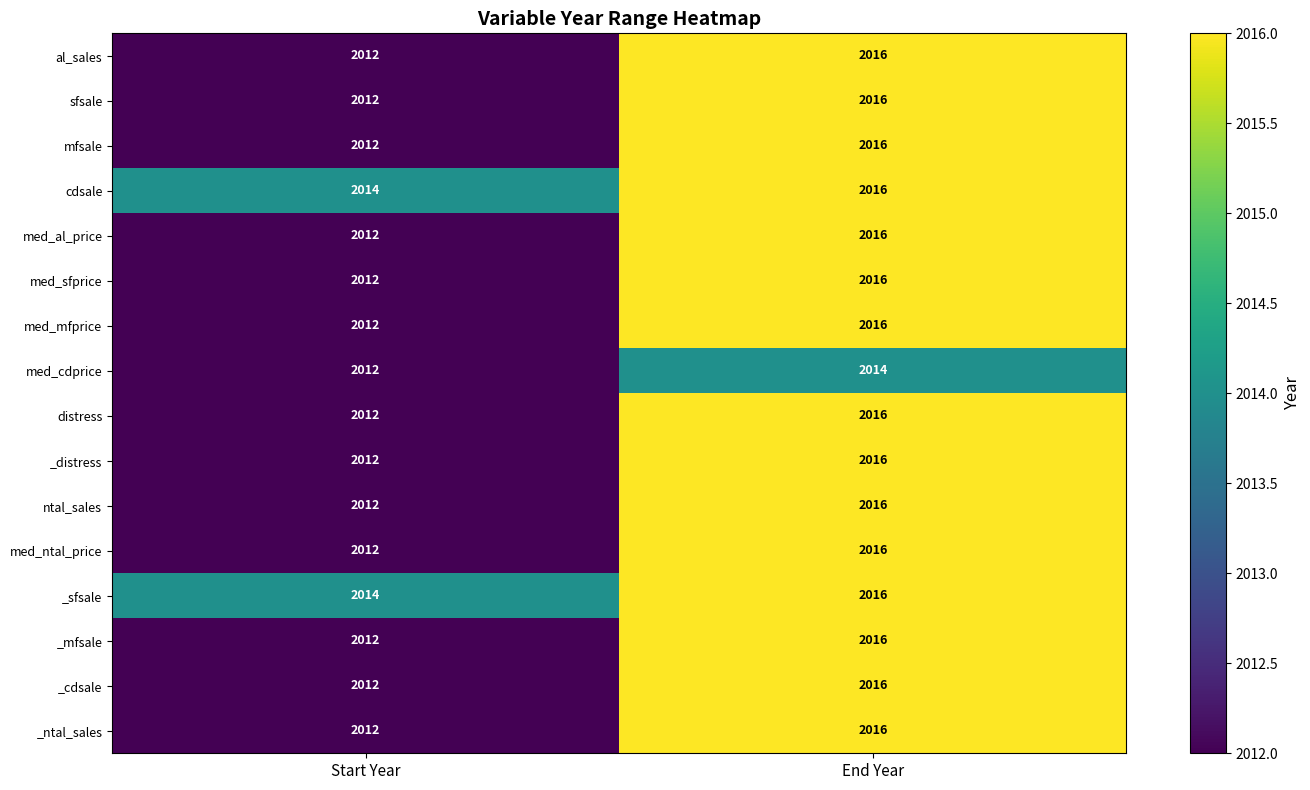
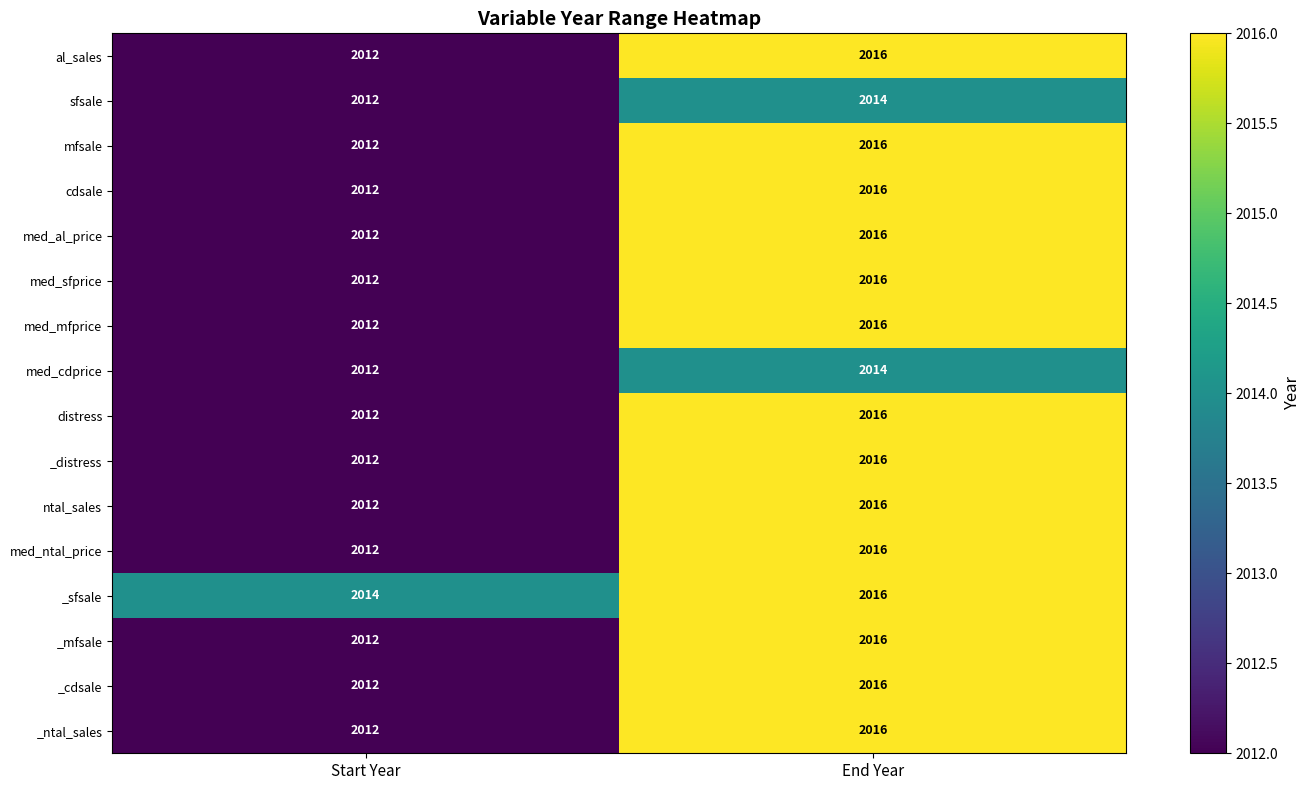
  {
    "al_sales": {
      "Start Year": 2012,
      "End Year": 2016
    },
    "sfsale": {
      "Start Year": 2012,
-     "End Year": 2016
+     "End Year": 2014
    },
    "mfsale": {
      "Start Year": 2012,
      "End Year": 2016
    },
    "cdsale": {
-     "Start Year": 2014,
+     "Start Year": 2012,
      "End Year": 2016
    },
    "med_al_price": {
      "Start Year": 2012,
      "End Year": 2016
    },
    "med_sfprice": {
      "Start Year": 2012,
      "End Year": 2016
    },
    "med_mfprice": {
      "Start Year": 2012,
      "End Year": 2016
    },
    "med_cdprice": {
      "Start Year": 2012,
      "End Year": 2014
    },
    "distress": {
      "Start Year": 2012,
      "End Year": 2016
    },
    "_distress": {
      "Start Year": 2012,
      "End Year": 2016
    },
    "ntal_sales": {
      "Start Year": 2012,
      "End Year": 2016
    },
    "med_ntal_price": {
      "Start Year": 2012,
      "End Year": 2016
    },
    "_sfsale": {
      "Start Year": 2014,
      "End Year": 2016
    },
    "_mfsale": {
      "Start Year": 2012,
      "End Year": 2016
    },
    "_cdsale": {
      "Start Year": 2012,
      "End Year": 2016
    },
    "_ntal_sales": {
      "Start Year": 2012,
      "End Year": 2016
    }
  }
